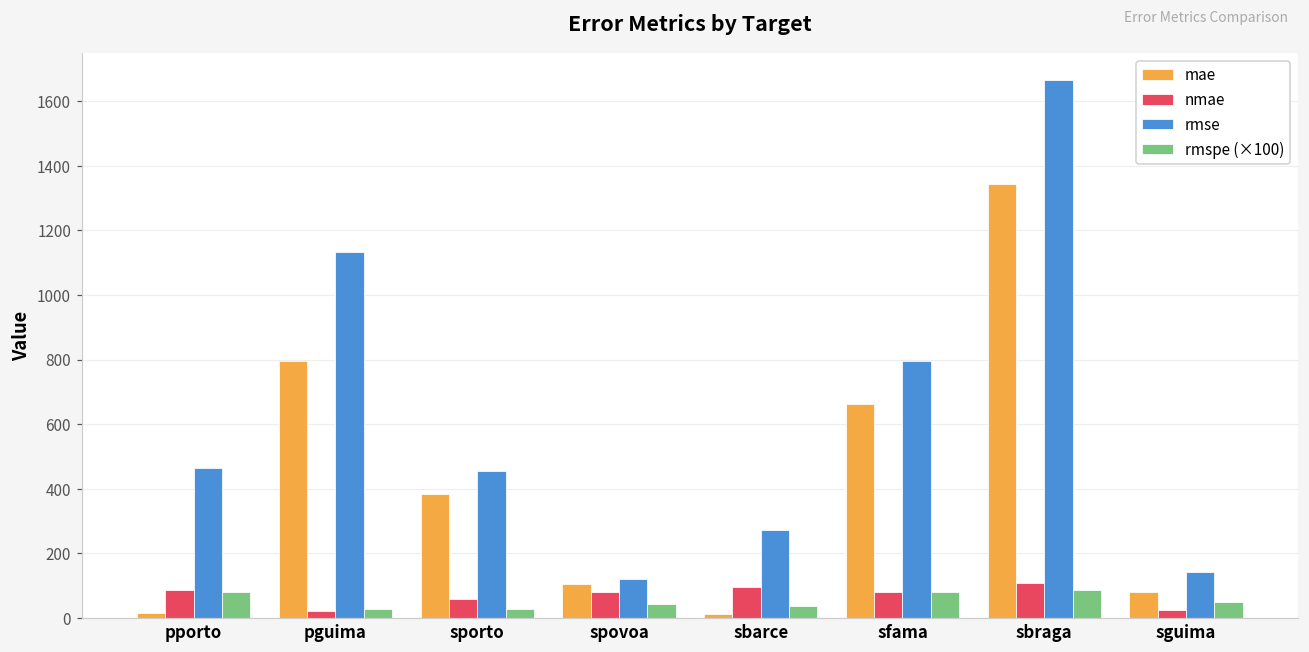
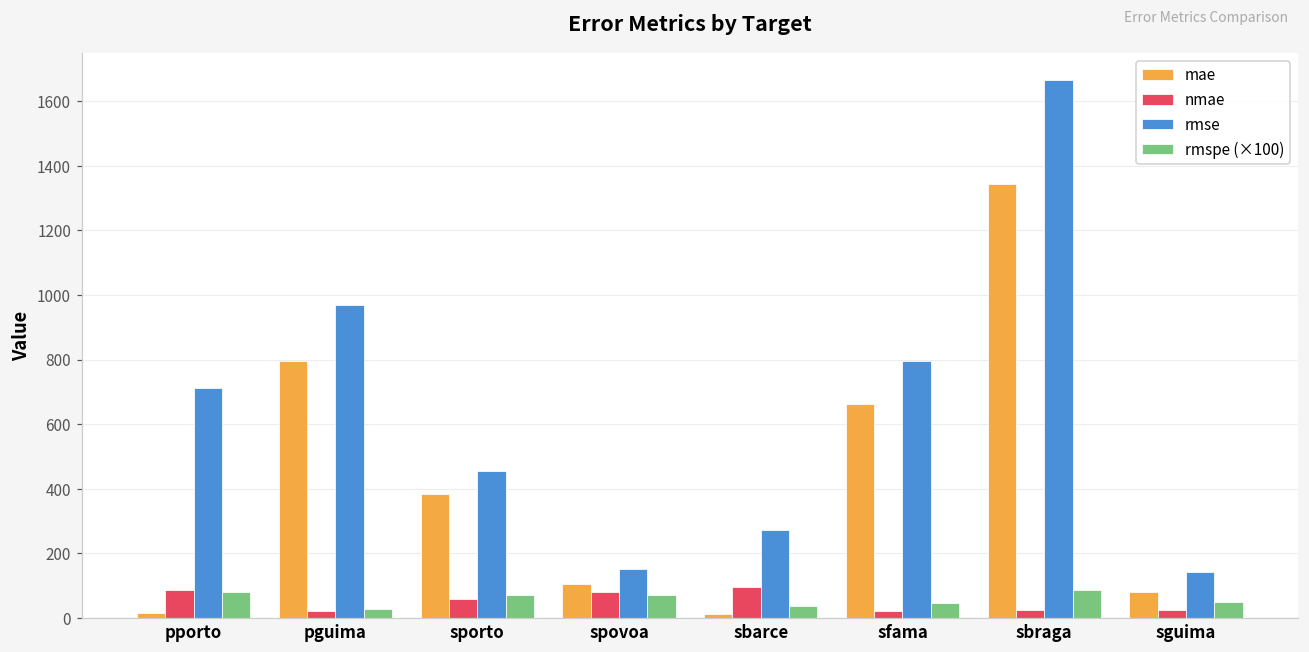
  {
    "mae": {
      "pporto": 10,
      "pguima": 790,
      "sporto": 380,
      "spovoa": 110,
      "sbarce": 10,
      "sfama": 660,
      "sbraga": 1340,
      "sguima": 80
    },
    "nmae": {
      "pporto": 90,
      "pguima": 20,
      "sporto": 60,
      "spovoa": 80,
      "sbarce": 100,
-     "sfama": 80,
-     "sbraga": 110,
+     "sfama": 20,
+     "sbraga": 30,
      "sguima": 20
    },
    "rmse": {
-     "pporto": 460,
-     "pguima": 1130,
+     "pporto": 710,
+     "pguima": 970,
      "sporto": 460,
-     "spovoa": 120,
+     "spovoa": 150,
      "sbarce": 270,
      "sfama": 800,
      "sbraga": 1660,
      "sguima": 140
    },
    "rmspe (×100)": {
      "pporto": 80,
      "pguima": 30,
-     "sporto": 30,
-     "spovoa": 40,
+     "sporto": 70,
+     "spovoa": 70,
      "sbarce": 40,
-     "sfama": 80,
+     "sfama": 50,
      "sbraga": 90,
      "sguima": 50
    }
  }
